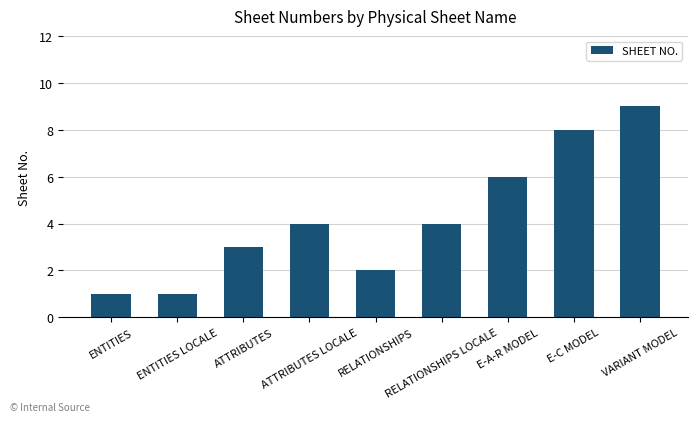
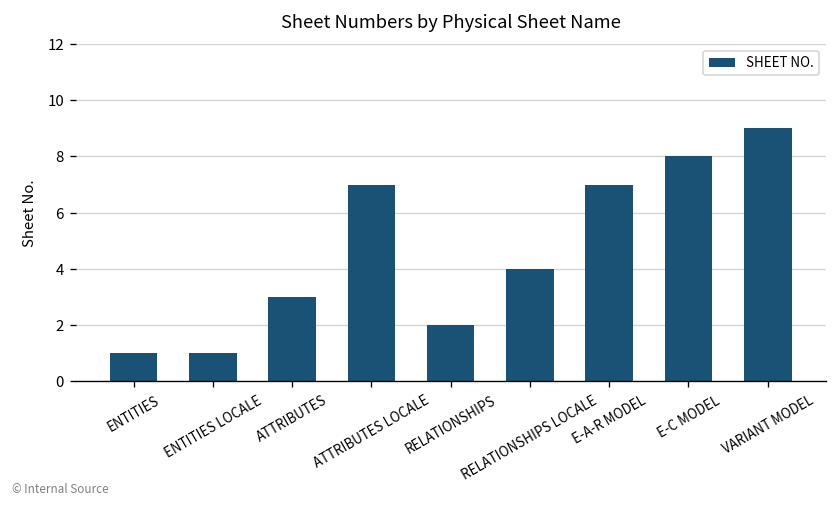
  {
    "ENTITIES": 1,
    "ENTITIES LOCALE": 1,
    "ATTRIBUTES": 3,
-   "ATTRIBUTES LOCALE": 4,
+   "ATTRIBUTES LOCALE": 7,
    "RELATIONSHIPS": 2,
    "RELATIONSHIPS LOCALE": 4,
-   "E-A-R MODEL": 6,
+   "E-A-R MODEL": 7,
    "E-C MODEL": 8,
    "VARIANT MODEL": 9
  }
